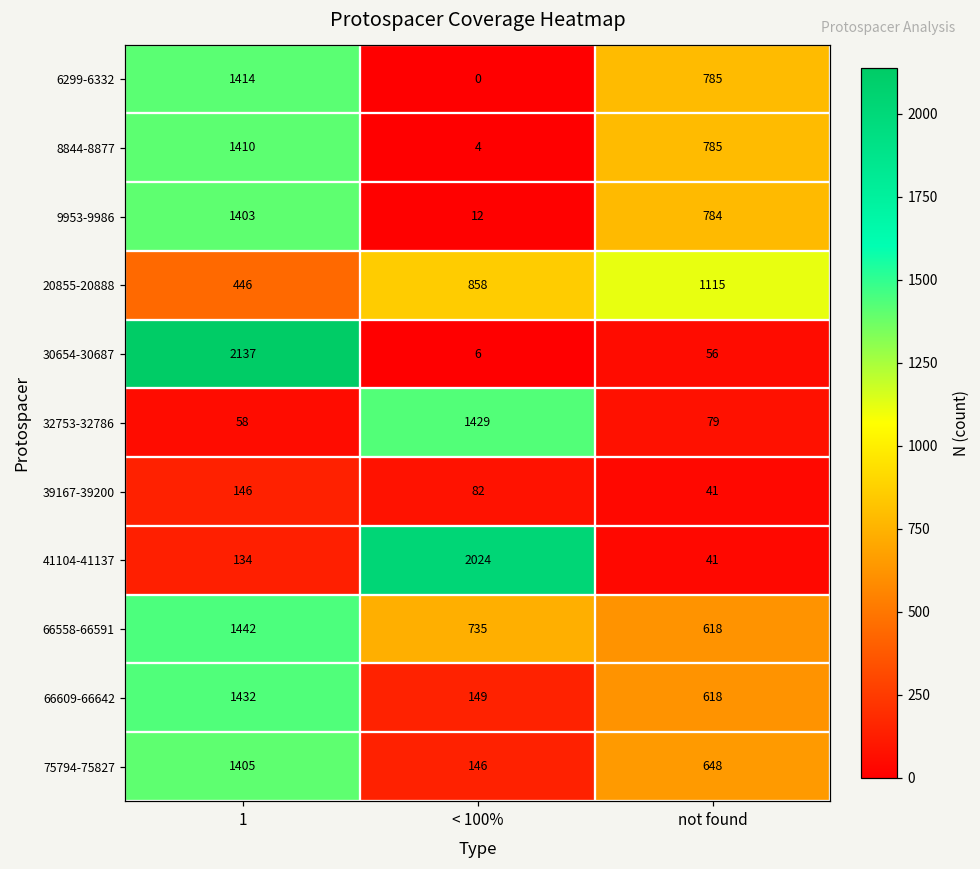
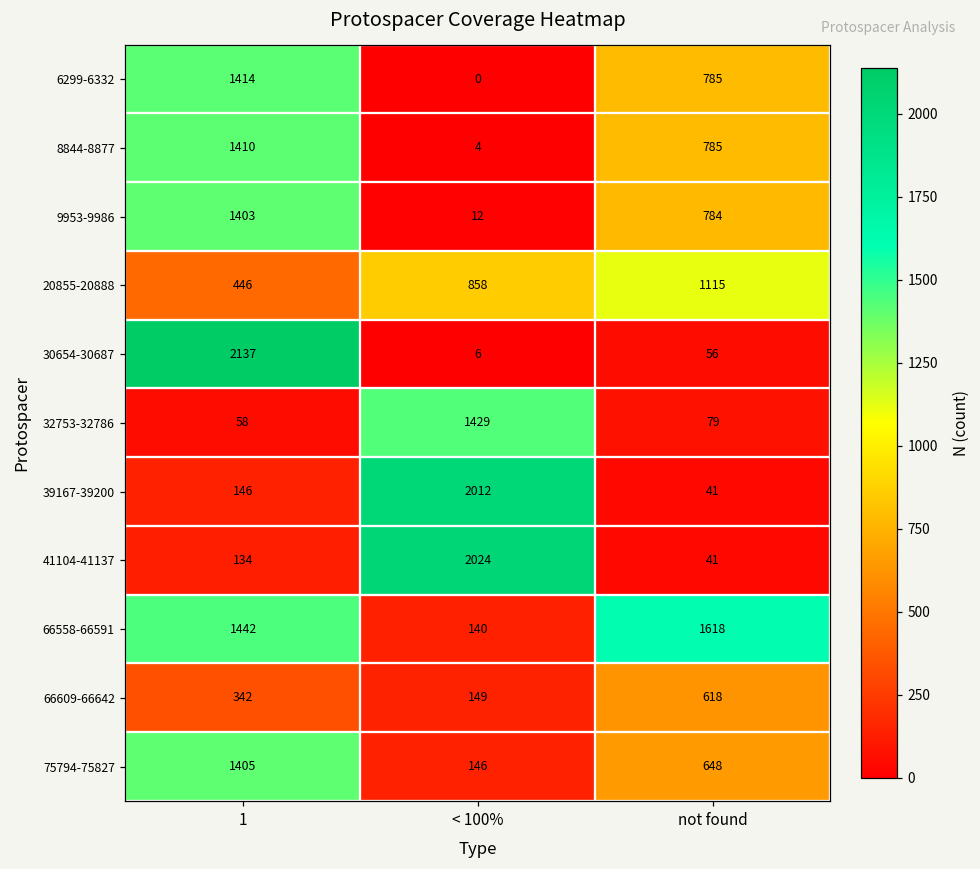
  {
    "6299-6332": {
      "1": 1414,
      "< 100%": 0,
      "not found": 785
    },
    "8844-8877": {
      "1": 1410,
      "< 100%": 4,
      "not found": 785
    },
    "9953-9986": {
      "1": 1403,
      "< 100%": 12,
      "not found": 784
    },
    "20855-20888": {
      "1": 446,
      "< 100%": 858,
      "not found": 1115
    },
    "30654-30687": {
      "1": 2137,
      "< 100%": 6,
      "not found": 56
    },
    "32753-32786": {
      "1": 58,
      "< 100%": 1429,
      "not found": 79
    },
    "39167-39200": {
      "1": 146,
-     "< 100%": 82,
+     "< 100%": 2012,
      "not found": 41
    },
    "41104-41137": {
      "1": 134,
      "< 100%": 2024,
      "not found": 41
    },
    "66558-66591": {
      "1": 1442,
-     "< 100%": 735,
-     "not found": 618
+     "< 100%": 140,
+     "not found": 1618
    },
    "66609-66642": {
-     "1": 1432,
+     "1": 342,
      "< 100%": 149,
      "not found": 618
    },
    "75794-75827": {
      "1": 1405,
      "< 100%": 146,
      "not found": 648
    }
  }
